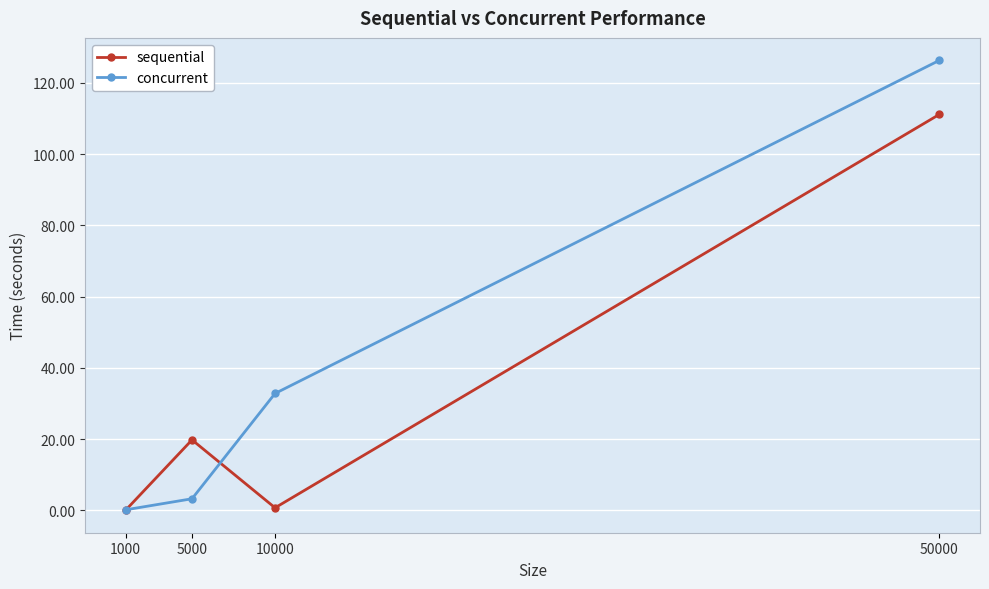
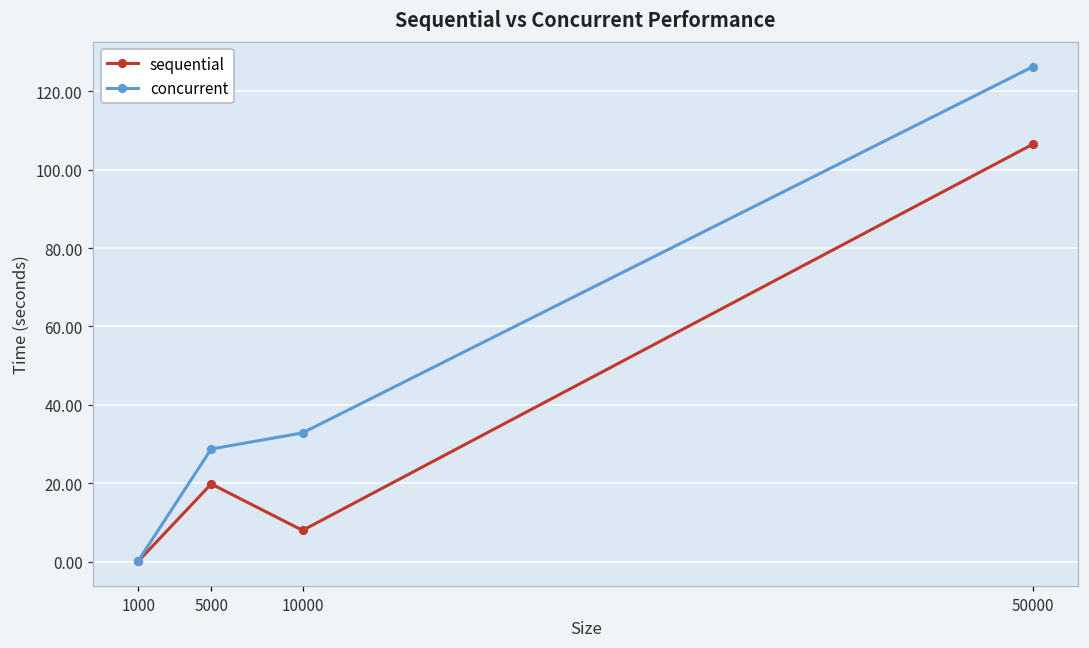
  {
    "sequential": {
      "5000": 20,
-     "10000": 1,
-     "50000": 111
+     "10000": 8,
+     "50000": 107
    },
    "concurrent": {
-     "5000": 3,
+     "5000": 29,
      "10000": 33,
      "50000": 126
    }
  }
